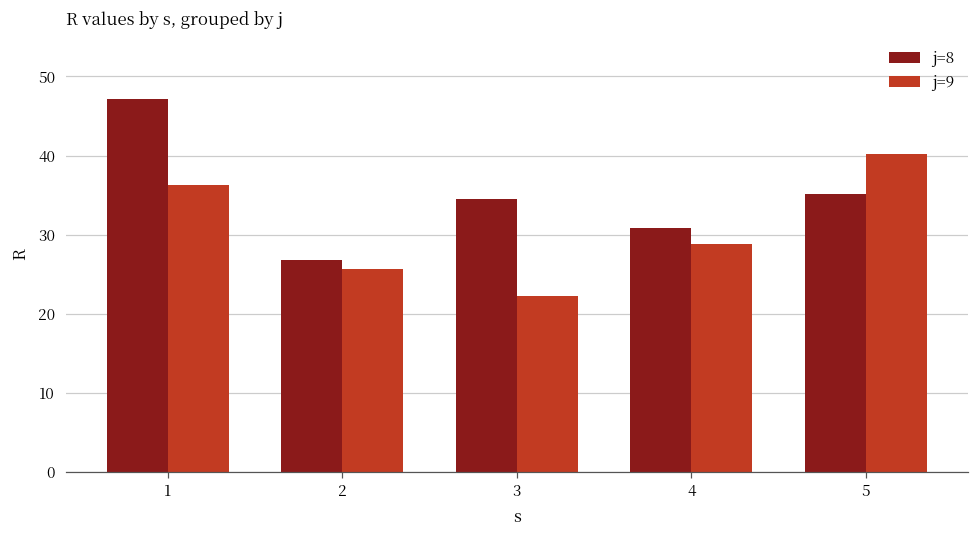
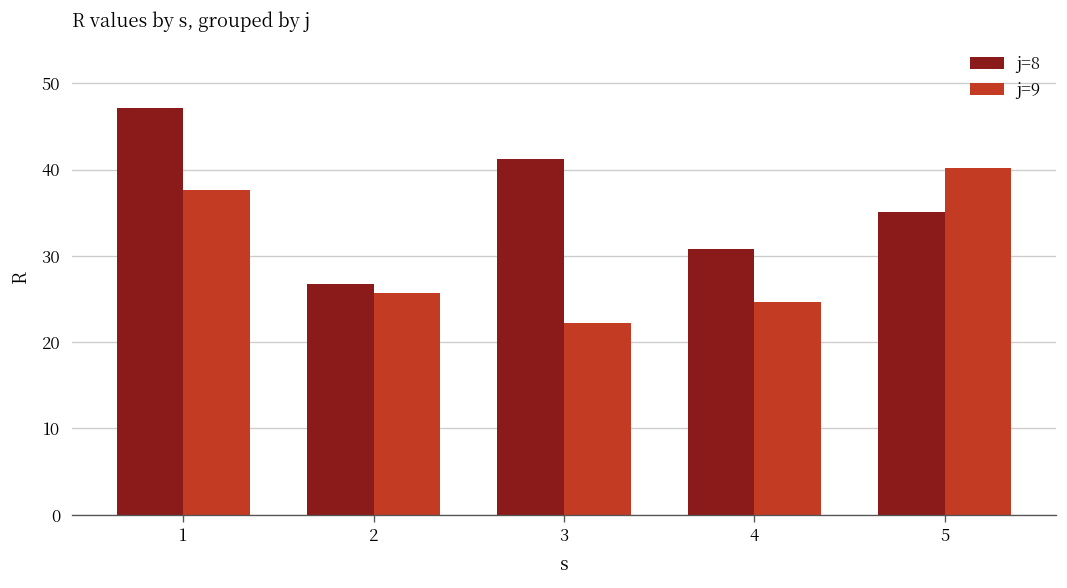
  {
    "j=8": {
      "1": 47,
      "2": 27,
-     "3": 34,
+     "3": 41,
      "4": 31,
      "5": 35
    },
    "j=9": {
-     "1": 36,
+     "1": 38,
      "2": 26,
      "3": 22,
-     "4": 29,
+     "4": 25,
      "5": 40
    }
  }
